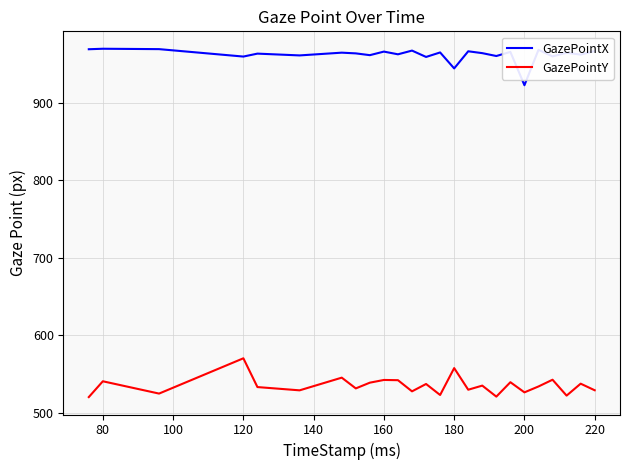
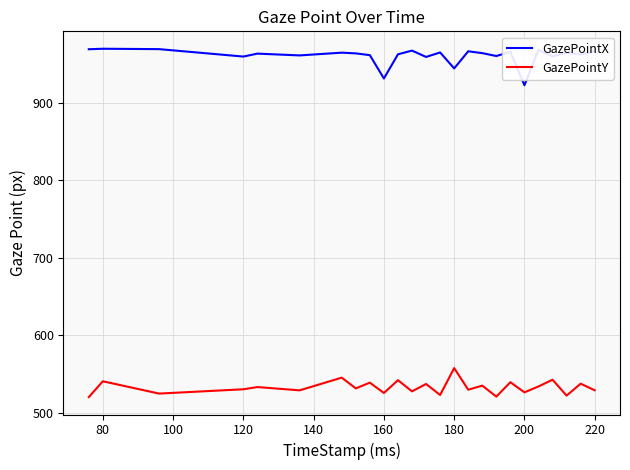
  {
    "GazePointX": {
      "80": 970,
      "120": 960,
-     "160": 970,
+     "160": 930,
      "180": 940,
      "200": 920
    },
    "GazePointY": {
      "80": 540,
-     "120": 570,
-     "160": 540,
+     "120": 530,
+     "160": 530,
      "180": 560,
      "200": 530,
      "220": 530
    }
  }
